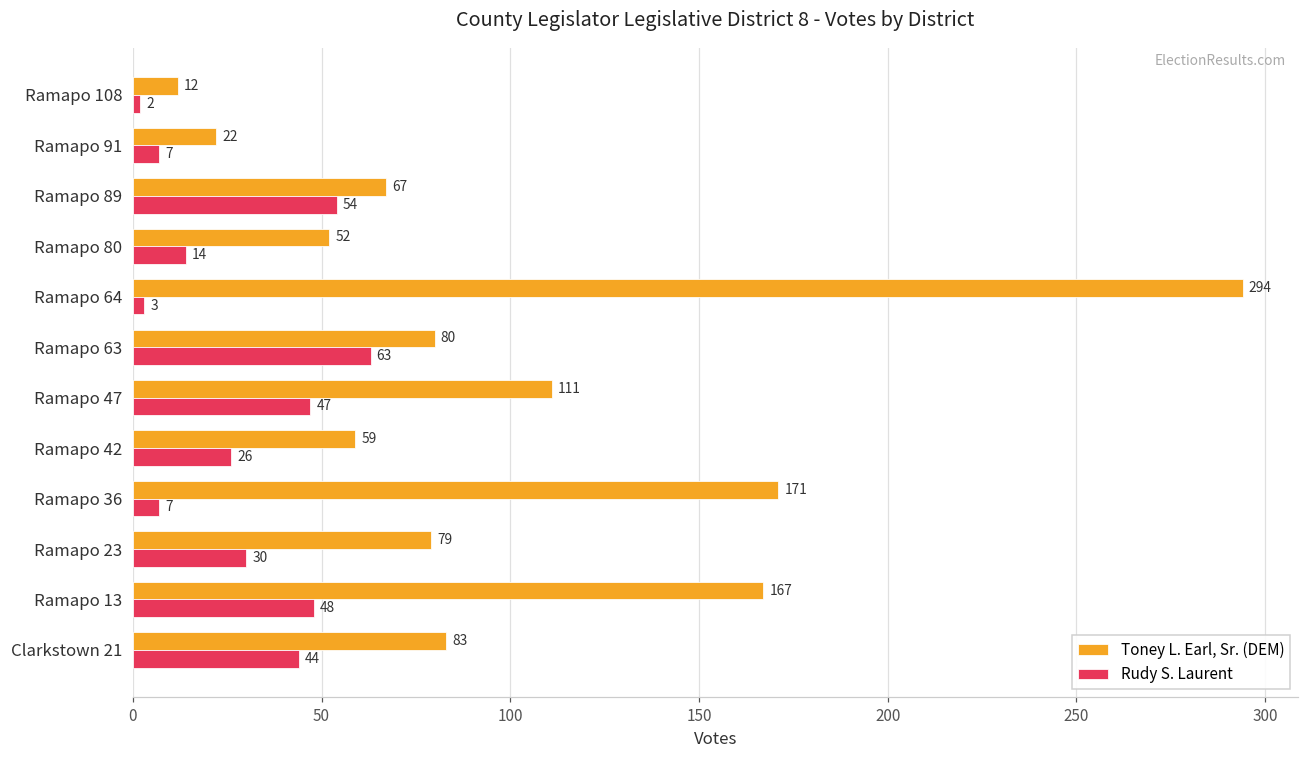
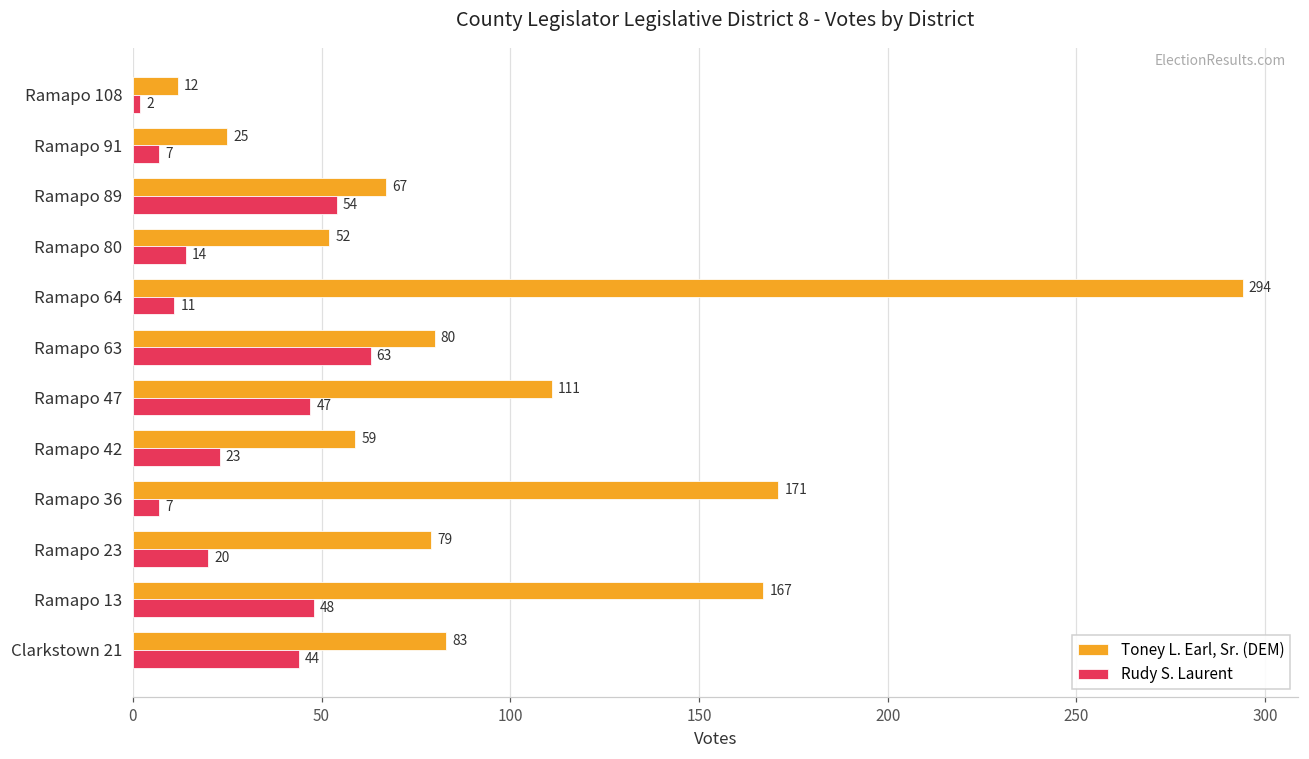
  {
    "Toney L. Earl, Sr. (DEM)": {
      "Ramapo 108": 12,
-     "Ramapo 91": 22,
+     "Ramapo 91": 25,
      "Ramapo 89": 67,
      "Ramapo 80": 52,
      "Ramapo 64": 294,
      "Ramapo 63": 80,
      "Ramapo 47": 111,
      "Ramapo 42": 59,
      "Ramapo 36": 171,
      "Ramapo 23": 79,
      "Ramapo 13": 167,
      "Clarkstown 21": 83
    },
    "Rudy S. Laurent": {
      "Ramapo 108": 2,
      "Ramapo 91": 7,
      "Ramapo 89": 54,
      "Ramapo 80": 14,
-     "Ramapo 64": 3,
+     "Ramapo 64": 11,
      "Ramapo 63": 63,
      "Ramapo 47": 47,
-     "Ramapo 42": 26,
+     "Ramapo 42": 23,
      "Ramapo 36": 7,
-     "Ramapo 23": 30,
+     "Ramapo 23": 20,
      "Ramapo 13": 48,
      "Clarkstown 21": 44
    }
  }
